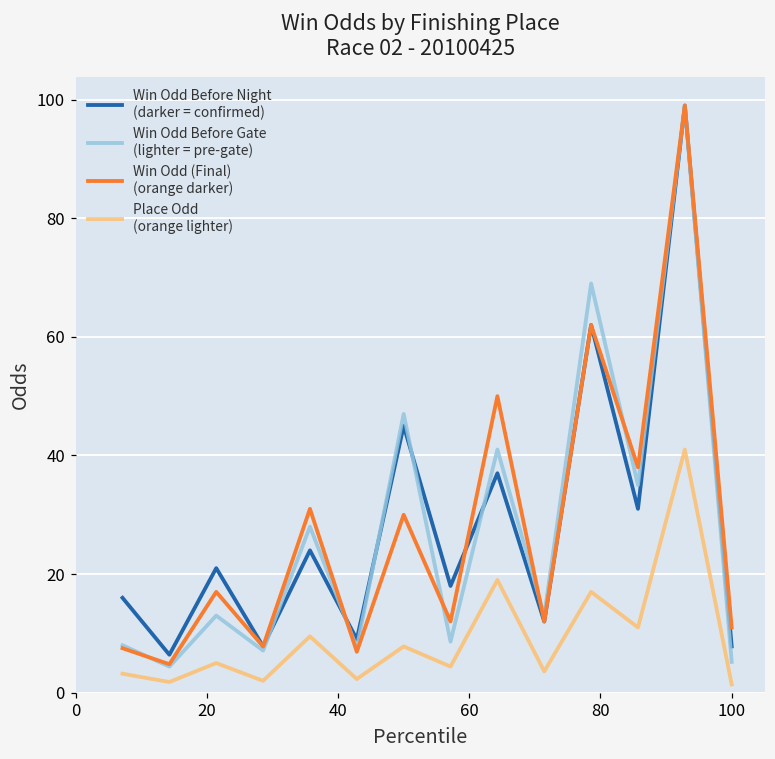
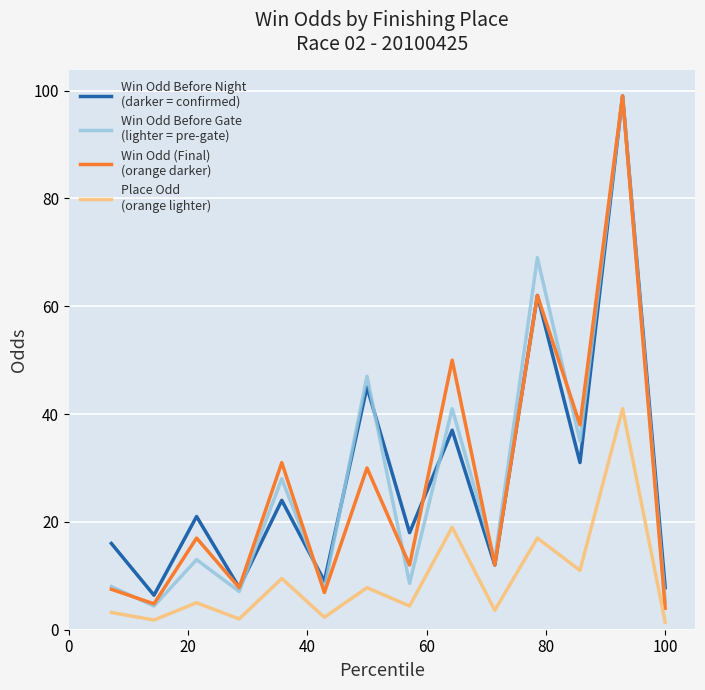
  {
    "Win Odd Before Night (darker = confirmed)": {
      "100": 8
    },
    "Win Odd Before Gate (lighter = pre-gate)": {
      "100": 5
    },
    "Win Odd (Final) (orange darker)": {
-     "100": 11
+     "100": 4
    },
    "Place Odd (orange lighter)": {
      "100": 1
    }
  }
